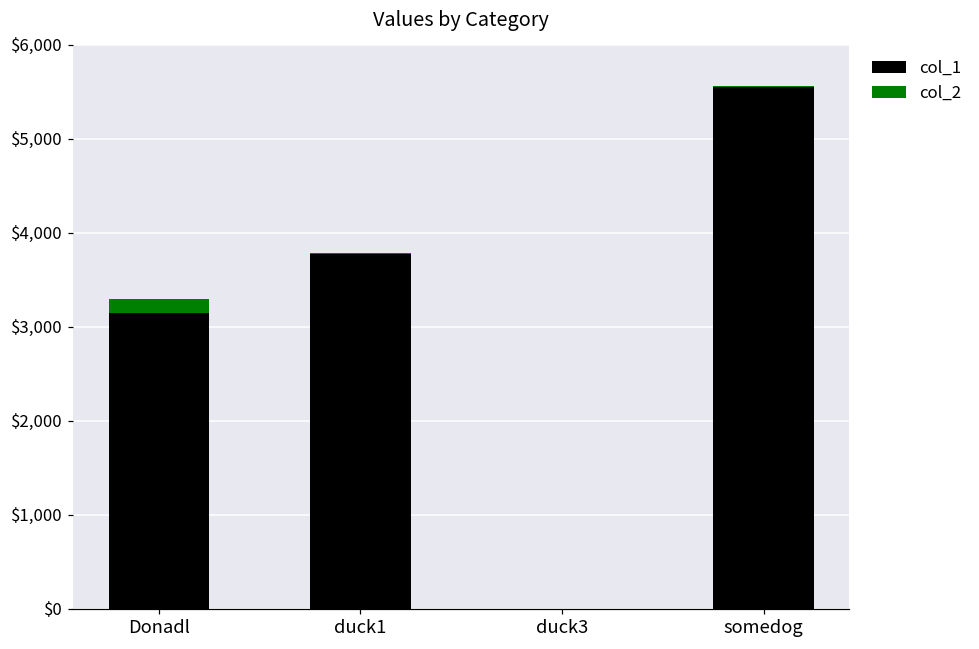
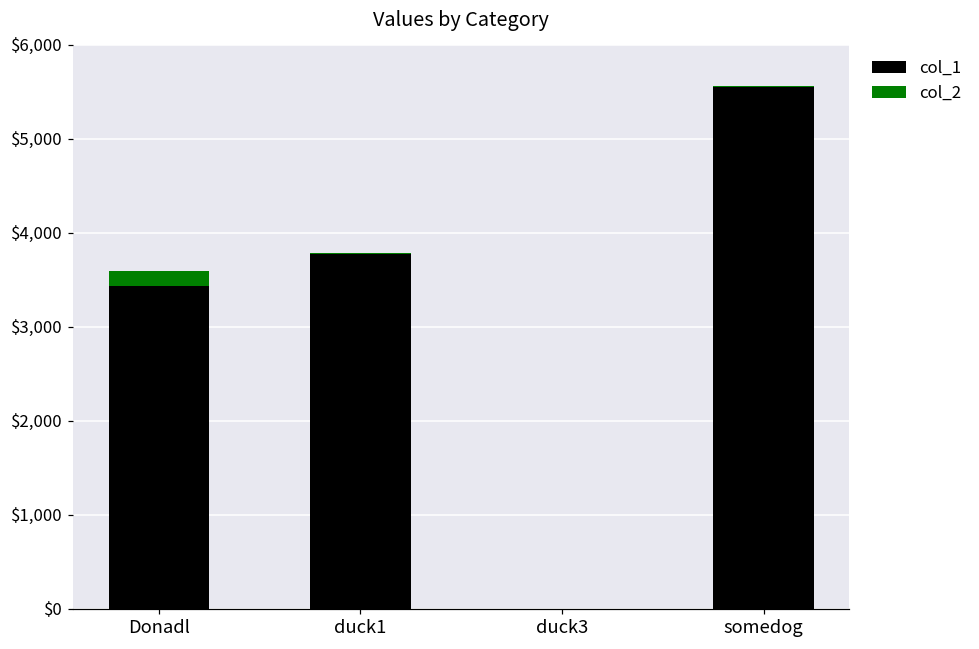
  {
    "col_1": {
-     "Donadl": "$3,100",
+     "Donadl": "$3,400",
      "duck1": "$3,800",
      "duck3": "$0",
      "somedog": "$5,600"
    },
    "col_2": {
      "Donadl": "$200"
    }
  }
